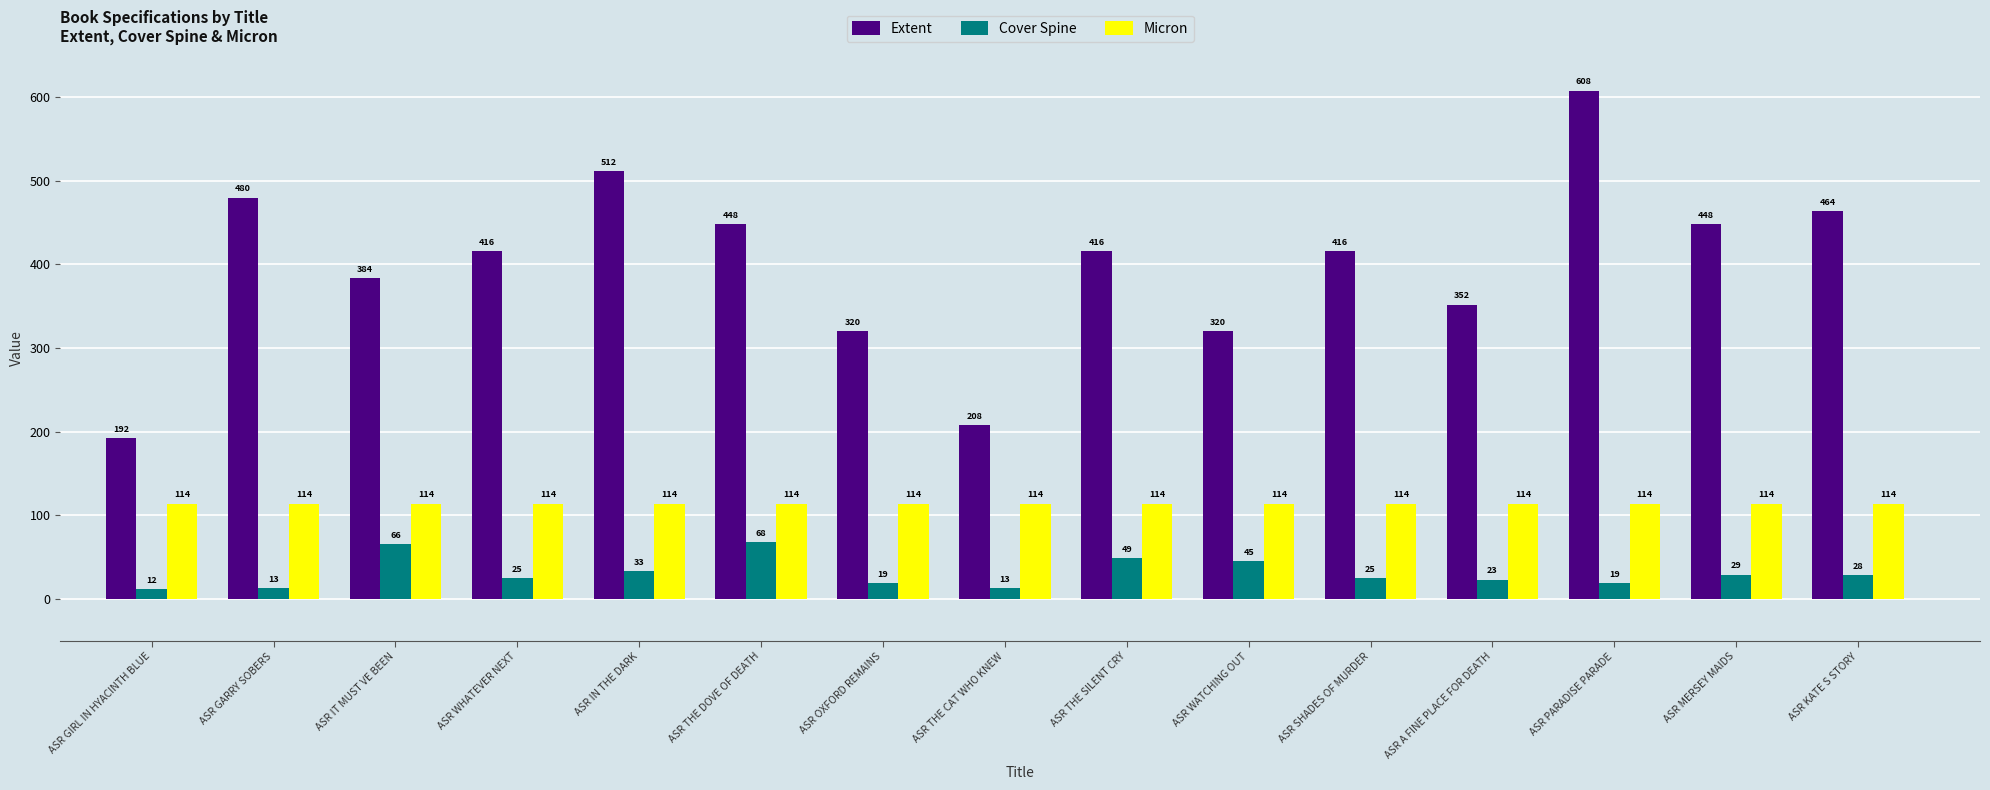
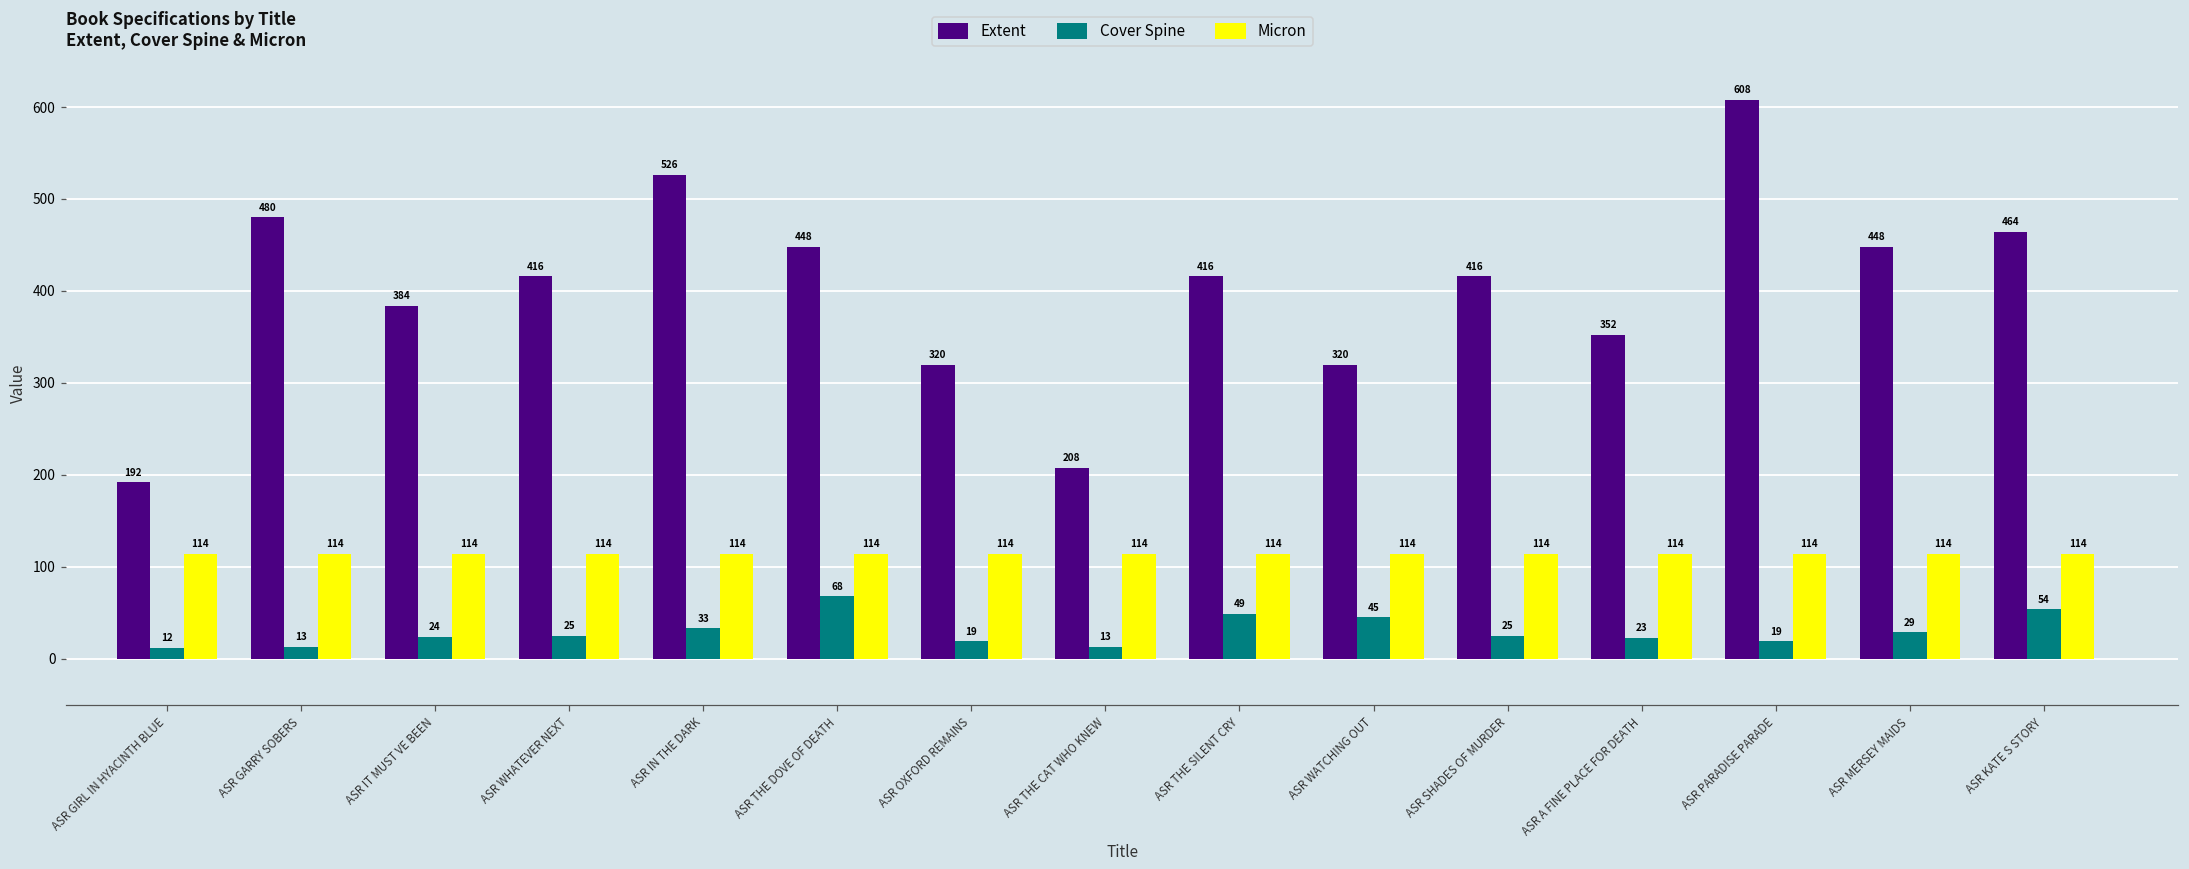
  {
    "Extent": {
      "ASR GIRL IN HYACINTH BLUE": 192,
      "ASR GARRY SOBERS": 480,
      "ASR IT MUST VE BEEN": 384,
      "ASR WHATEVER NEXT": 416,
-     "ASR IN THE DARK": 512,
+     "ASR IN THE DARK": 526,
      "ASR THE DOVE OF DEATH": 448,
      "ASR OXFORD REMAINS": 320,
      "ASR THE CAT WHO KNEW": 208,
      "ASR THE SILENT CRY": 416,
      "ASR WATCHING OUT": 320,
      "ASR SHADES OF MURDER": 416,
      "ASR A FINE PLACE FOR DEATH": 352,
      "ASR PARADISE PARADE": 608,
      "ASR MERSEY MAIDS": 448,
      "ASR KATE S STORY": 464
    },
    "Cover Spine": {
      "ASR GIRL IN HYACINTH BLUE": 12,
      "ASR GARRY SOBERS": 13,
-     "ASR IT MUST VE BEEN": 66,
+     "ASR IT MUST VE BEEN": 24,
      "ASR WHATEVER NEXT": 25,
      "ASR IN THE DARK": 33,
      "ASR THE DOVE OF DEATH": 68,
      "ASR OXFORD REMAINS": 19,
      "ASR THE CAT WHO KNEW": 13,
      "ASR THE SILENT CRY": 49,
      "ASR WATCHING OUT": 45,
      "ASR SHADES OF MURDER": 25,
      "ASR A FINE PLACE FOR DEATH": 23,
      "ASR PARADISE PARADE": 19,
      "ASR MERSEY MAIDS": 29,
-     "ASR KATE S STORY": 28
+     "ASR KATE S STORY": 54
    },
    "Micron": {
      "ASR GIRL IN HYACINTH BLUE": 114,
      "ASR GARRY SOBERS": 114,
      "ASR IT MUST VE BEEN": 114,
      "ASR WHATEVER NEXT": 114,
      "ASR IN THE DARK": 114,
      "ASR THE DOVE OF DEATH": 114,
      "ASR OXFORD REMAINS": 114,
      "ASR THE CAT WHO KNEW": 114,
      "ASR THE SILENT CRY": 114,
      "ASR WATCHING OUT": 114,
      "ASR SHADES OF MURDER": 114,
      "ASR A FINE PLACE FOR DEATH": 114,
      "ASR PARADISE PARADE": 114,
      "ASR MERSEY MAIDS": 114,
      "ASR KATE S STORY": 114
    }
  }
